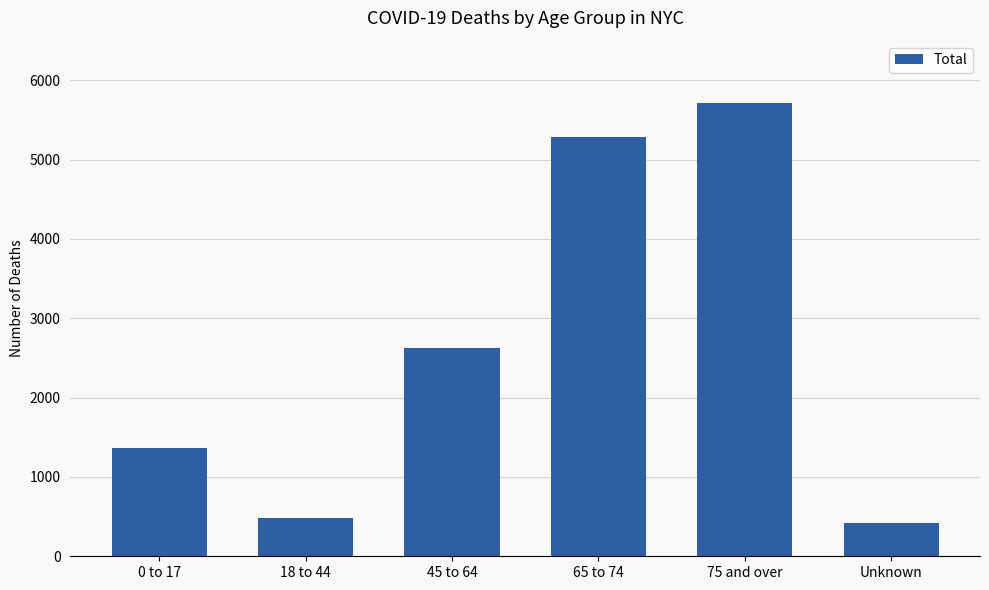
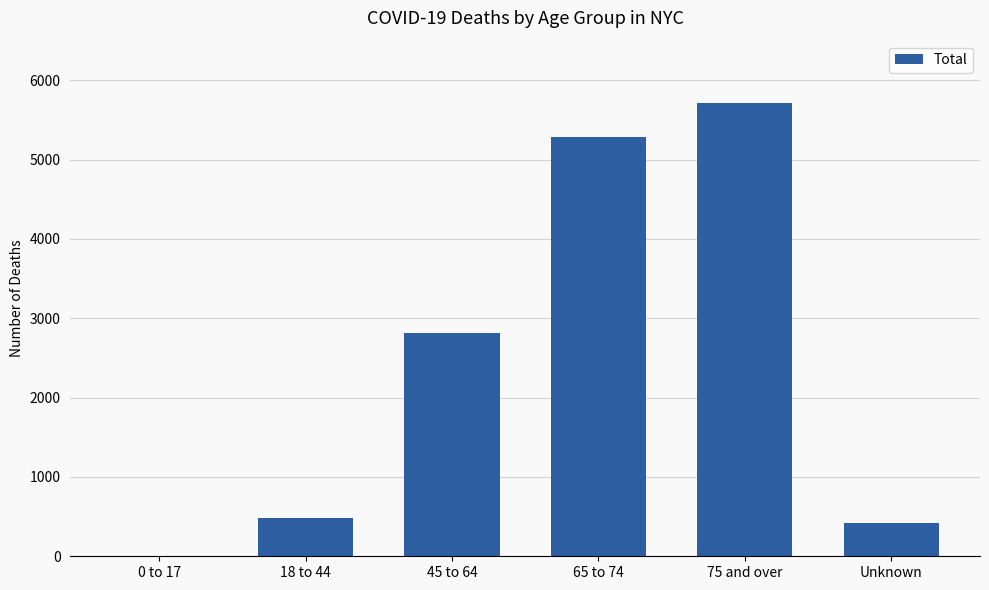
  {
-   "0 to 17": 1400,
+   "0 to 17": 0,
    "18 to 44": 500,
-   "45 to 64": 2600,
+   "45 to 64": 2800,
    "65 to 74": 5300,
    "75 and over": 5700,
    "Unknown": 400
  }
